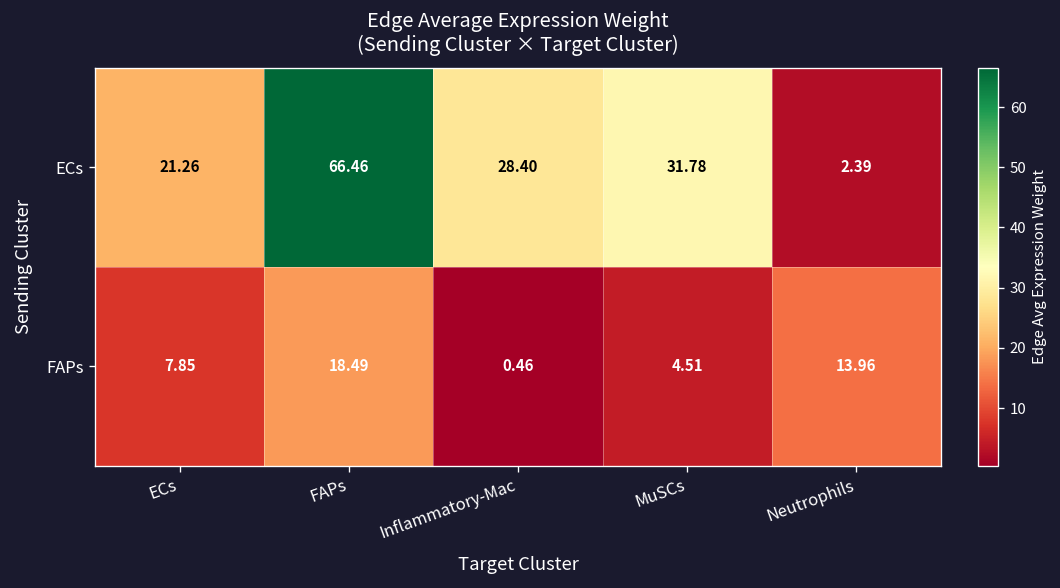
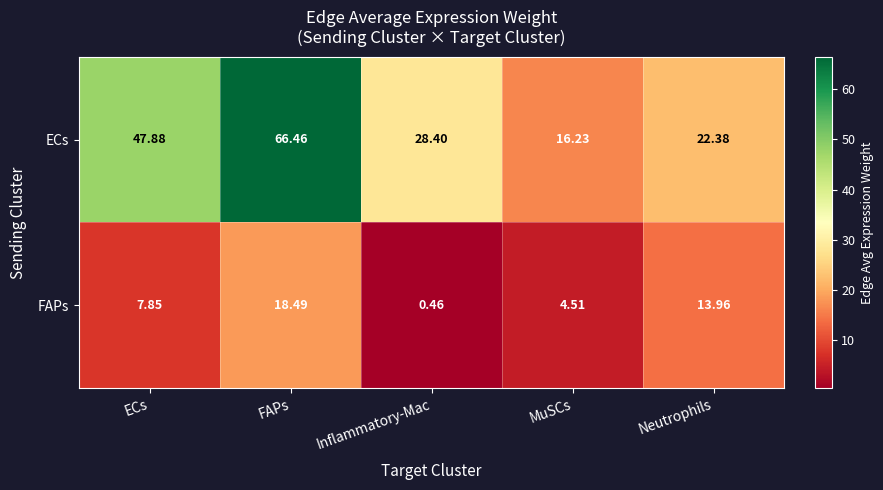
  {
    "ECs": {
-     "ECs": 21.26,
+     "ECs": 47.88,
      "FAPs": 66.46,
      "Inflammatory-Mac": 28.40,
-     "MuSCs": 31.78,
-     "Neutrophils": 2.39
+     "MuSCs": 16.23,
+     "Neutrophils": 22.38
    },
    "FAPs": {
      "ECs": 7.85,
      "FAPs": 18.49,
      "Inflammatory-Mac": 0.46,
      "MuSCs": 4.51,
      "Neutrophils": 13.96
    }
  }
